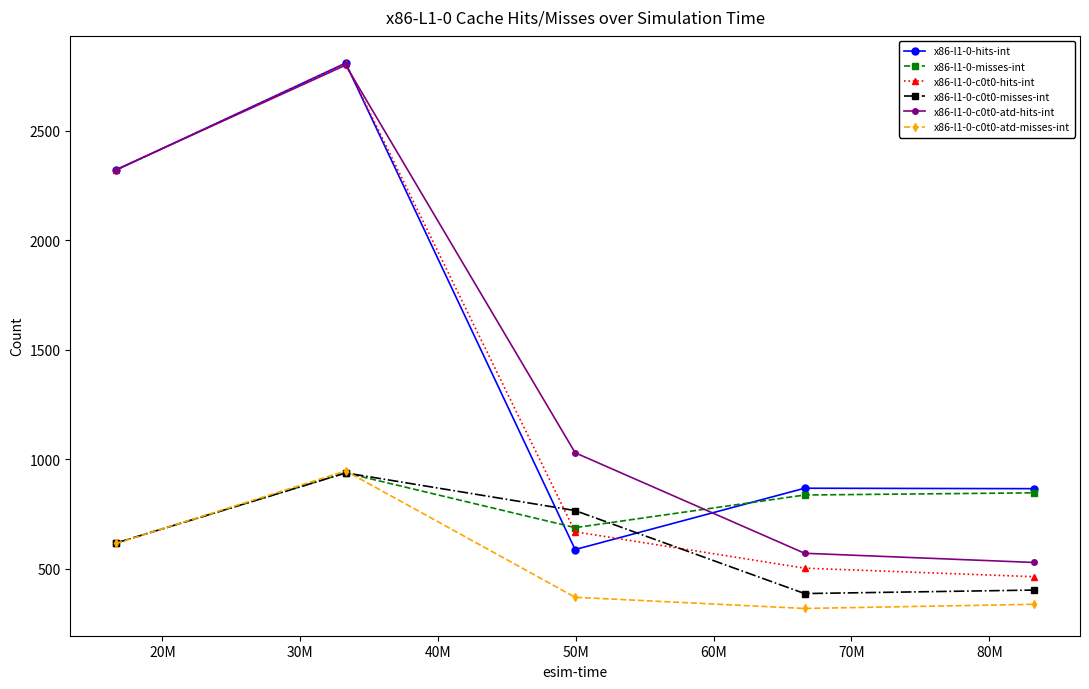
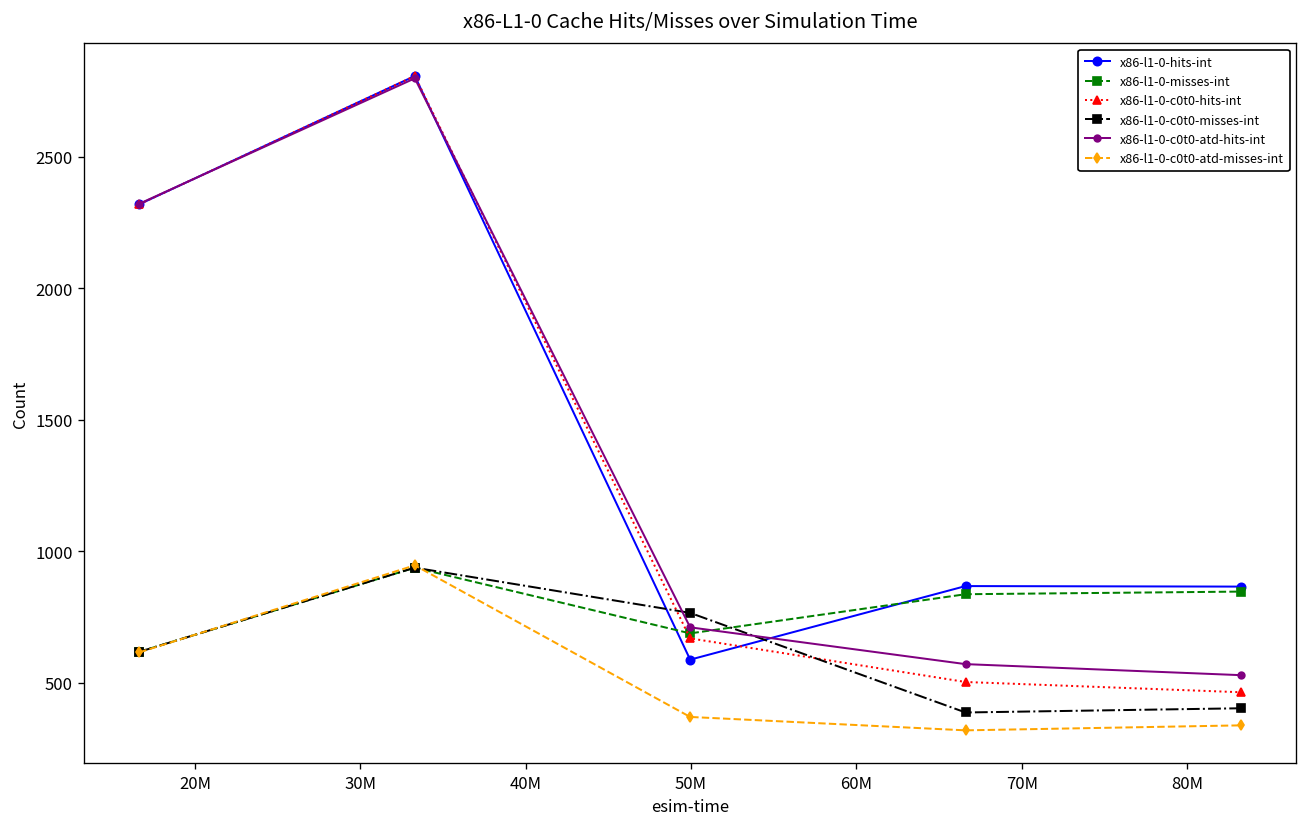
  {
    "x86-l1-0-hits-int": {
      "50M": 590
    },
    "x86-l1-0-misses-int": {
      "50M": 690
    },
    "x86-l1-0-c0t0-hits-int": {
      "50M": 670
    },
    "x86-l1-0-c0t0-misses-int": {
      "50M": 770
    },
    "x86-l1-0-c0t0-atd-hits-int": {
-     "50M": 1030
+     "50M": 710
    },
    "x86-l1-0-c0t0-atd-misses-int": {
      "50M": 370
    }
  }
